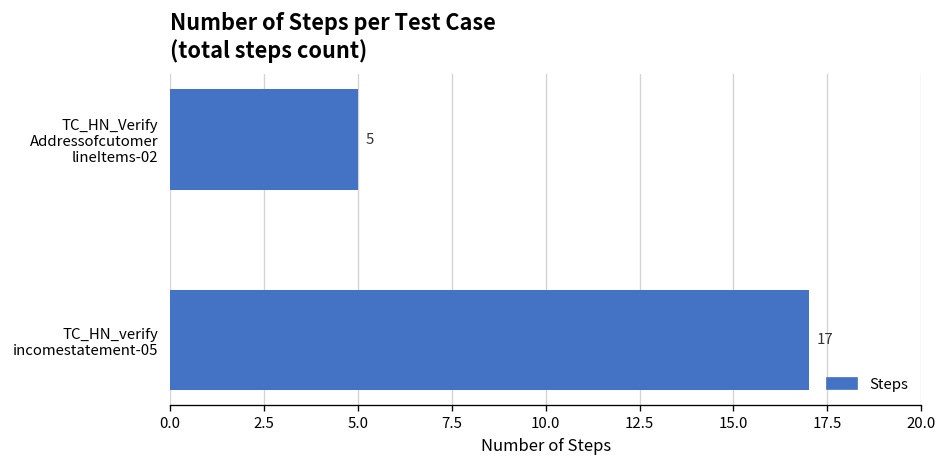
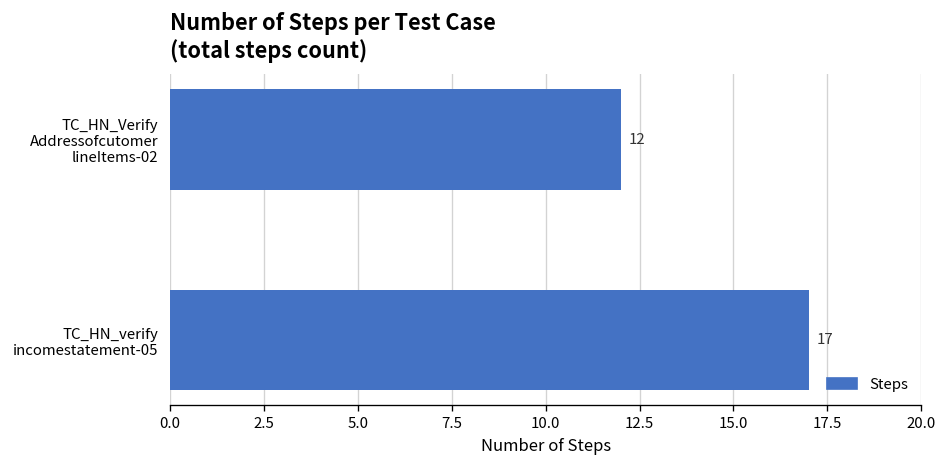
  {
-   "TC_HN_Verify Addressofcutomer lineItems-02": 5,
+   "TC_HN_Verify Addressofcutomer lineItems-02": 12,
    "TC_HN_verify incomestatement-05": 17
  }
